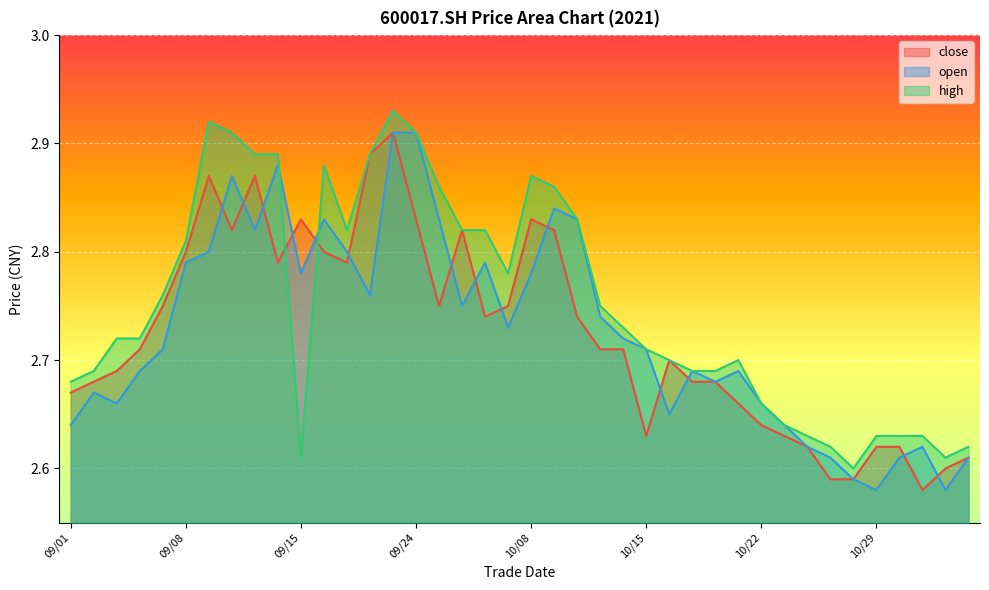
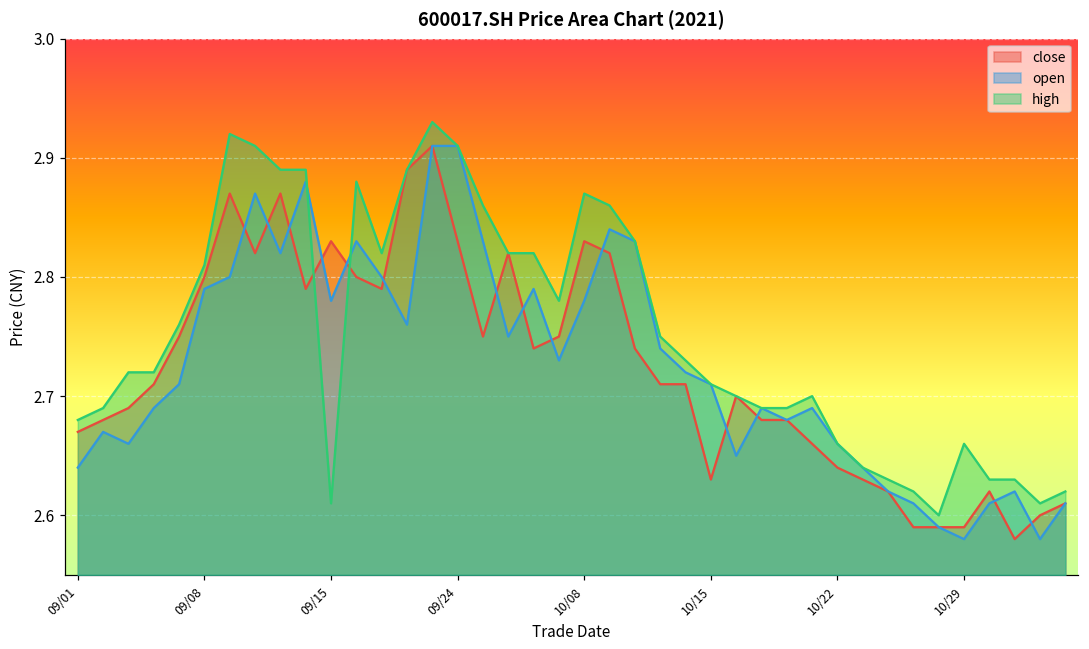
  {
    "close": {
      "09/01": 2.67,
      "09/08": 2.80,
      "09/15": 2.83,
      "09/24": 2.83,
      "10/08": 2.83,
      "10/15": 2.63,
      "10/22": 2.64,
-     "10/29": 2.62
+     "10/29": 2.59
    },
    "open": {
      "09/01": 2.64,
      "09/08": 2.79,
      "09/15": 2.78,
      "10/08": 2.78,
      "10/29": 2.58
    },
    "high": {
      "09/01": 2.68,
      "09/08": 2.81,
      "09/15": 2.61,
      "10/08": 2.87,
-     "10/29": 2.63
+     "10/29": 2.66
    }
  }
